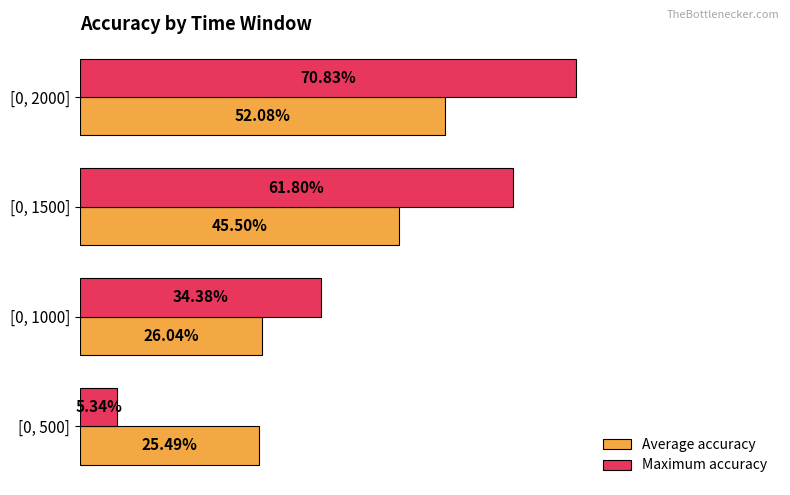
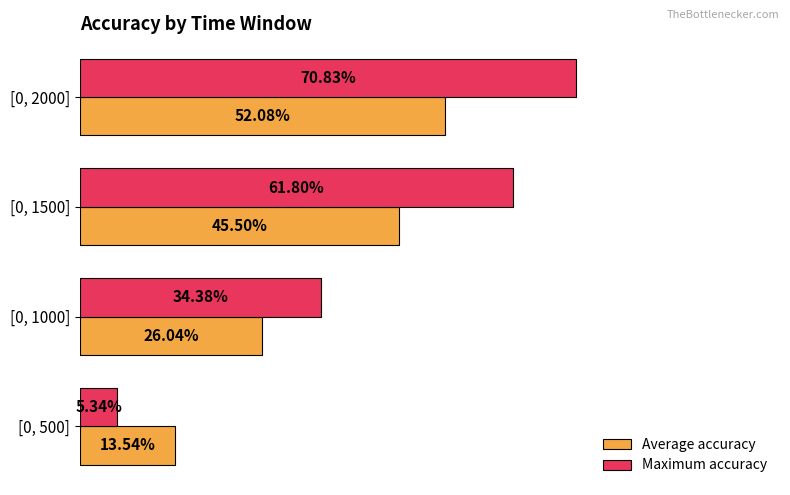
  {
    "Average accuracy": {
      "[0, 2000]": "52.08%",
      "[0, 1500]": "45.50%",
      "[0, 1000]": "26.04%",
-     "[0, 500]": "25.49%"
+     "[0, 500]": "13.54%"
    },
    "Maximum accuracy": {
      "[0, 2000]": "70.83%",
      "[0, 1500]": "61.80%",
      "[0, 1000]": "34.38%",
      "[0, 500]": "5.34%"
    }
  }
